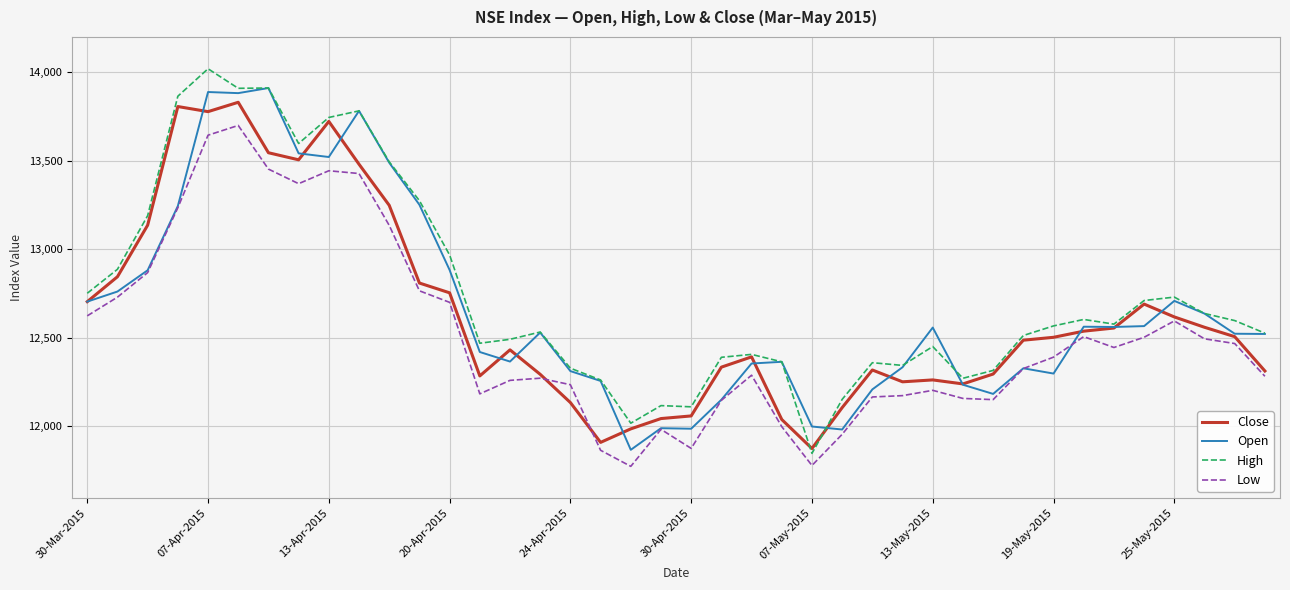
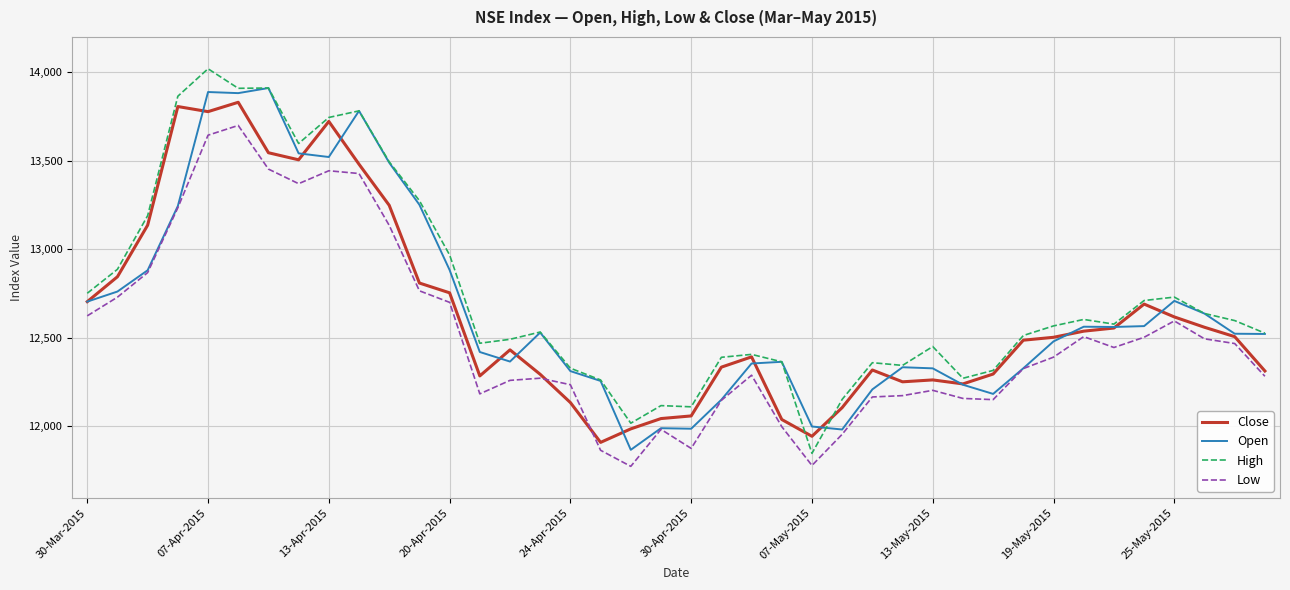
  {
    "Close": {
      "07-Apr-2015": "13,780",
      "13-Apr-2015": "13,720",
      "20-Apr-2015": "12,750",
      "24-Apr-2015": "12,130",
      "30-Apr-2015": "12,060",
-     "07-May-2015": "11,870",
+     "07-May-2015": "11,940",
      "13-May-2015": "12,260",
      "19-May-2015": "12,500",
      "25-May-2015": "12,620"
    },
    "Open": {
      "07-Apr-2015": "13,890",
      "13-Apr-2015": "13,520",
      "20-Apr-2015": "12,880",
      "24-Apr-2015": "12,310",
      "30-Apr-2015": "11,990",
      "07-May-2015": "12,000",
-     "13-May-2015": "12,560",
-     "19-May-2015": "12,300",
+     "13-May-2015": "12,330",
+     "19-May-2015": "12,480",
      "25-May-2015": "12,710"
    },
    "High": {
      "30-Mar-2015": "12,750",
      "07-Apr-2015": "14,020",
      "13-Apr-2015": "13,750",
      "20-Apr-2015": "12,970",
      "24-Apr-2015": "12,330",
      "30-Apr-2015": "12,110",
      "07-May-2015": "11,850",
      "13-May-2015": "12,450",
      "19-May-2015": "12,570",
      "25-May-2015": "12,730"
    },
    "Low": {
      "30-Mar-2015": "12,620",
      "07-Apr-2015": "13,650",
      "13-Apr-2015": "13,440",
      "20-Apr-2015": "12,700",
      "24-Apr-2015": "12,230",
      "30-Apr-2015": "11,870",
      "07-May-2015": "11,780",
      "13-May-2015": "12,200",
      "19-May-2015": "12,390",
      "25-May-2015": "12,590"
    }
  }
